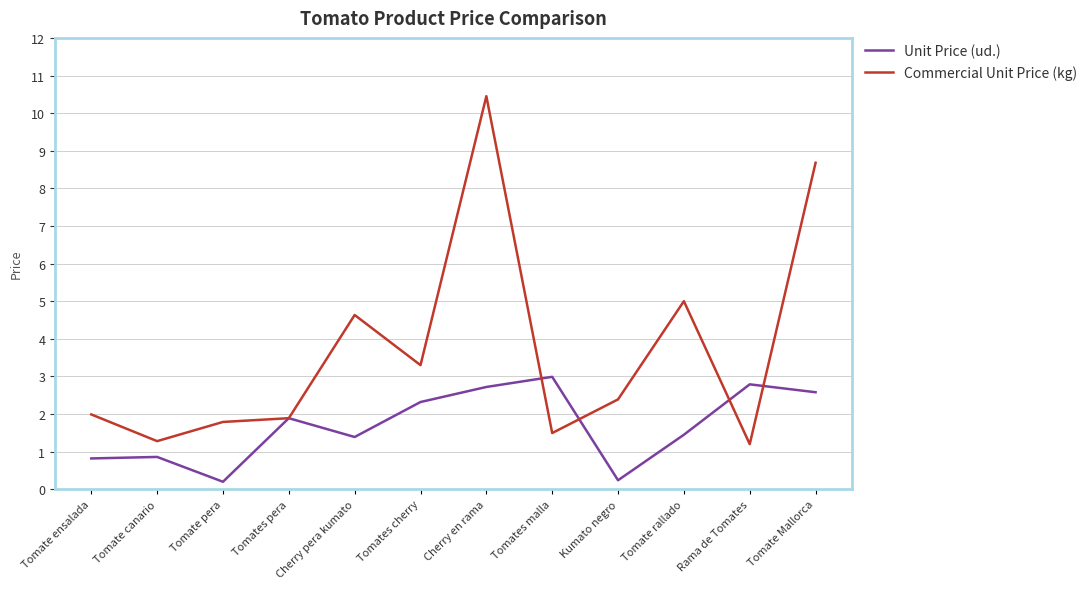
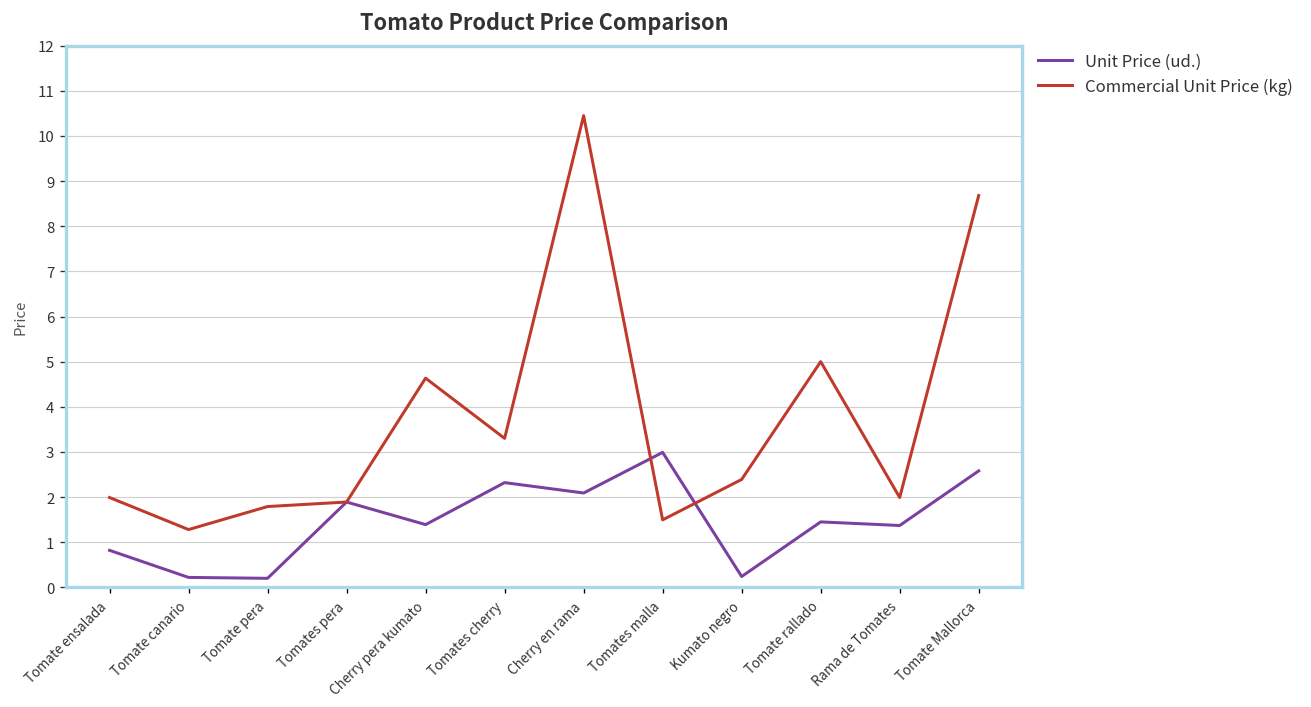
  {
    "Unit Price (ud.)": {
      "Tomate ensalada": 0.8,
-     "Tomate canario": 0.9,
+     "Tomate canario": 0.2,
      "Tomate pera": 0.2,
      "Cherry pera kumato": 1.4,
      "Tomates cherry": 2.3,
-     "Cherry en rama": 2.7,
+     "Cherry en rama": 2.1,
      "Tomates malla": 3.0,
      "Kumato negro": 0.2,
      "Tomate rallado": 1.5,
-     "Rama de Tomates": 2.8,
+     "Rama de Tomates": 1.4,
      "Tomate Mallorca": 2.6
    },
    "Commercial Unit Price (kg)": {
      "Tomate ensalada": 2.0,
      "Tomate canario": 1.3,
      "Tomate pera": 1.8,
      "Cherry pera kumato": 4.6,
      "Tomates cherry": 3.3,
      "Cherry en rama": 10.5,
      "Tomates malla": 1.5,
      "Kumato negro": 2.4,
      "Tomate rallado": 5.0,
-     "Rama de Tomates": 1.2,
+     "Rama de Tomates": 2.0,
      "Tomate Mallorca": 8.7
    }
  }
